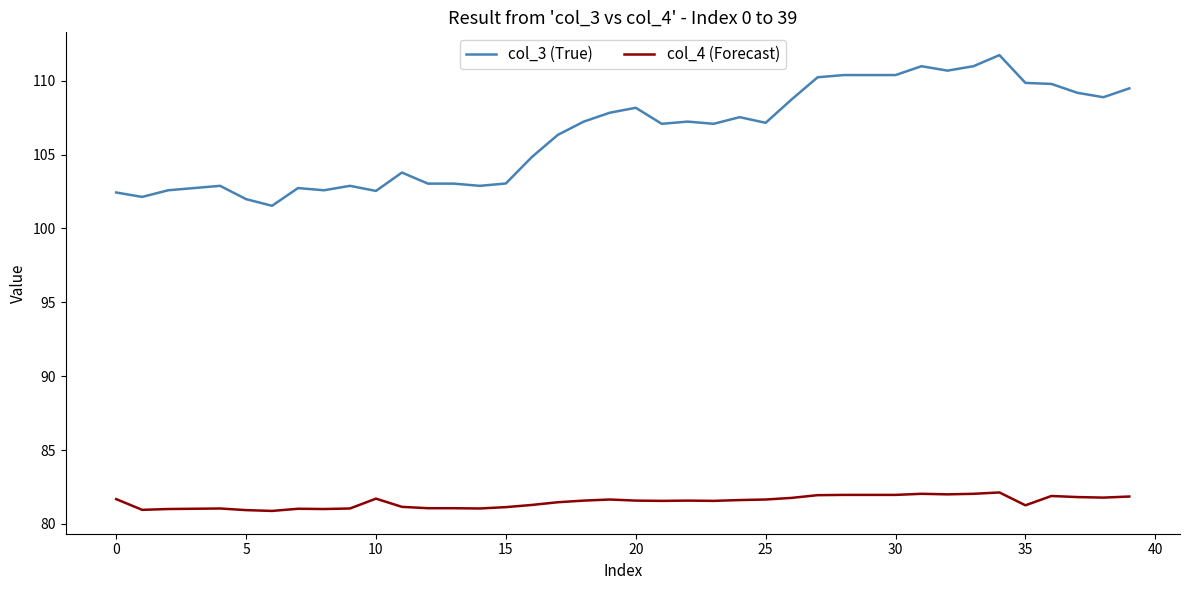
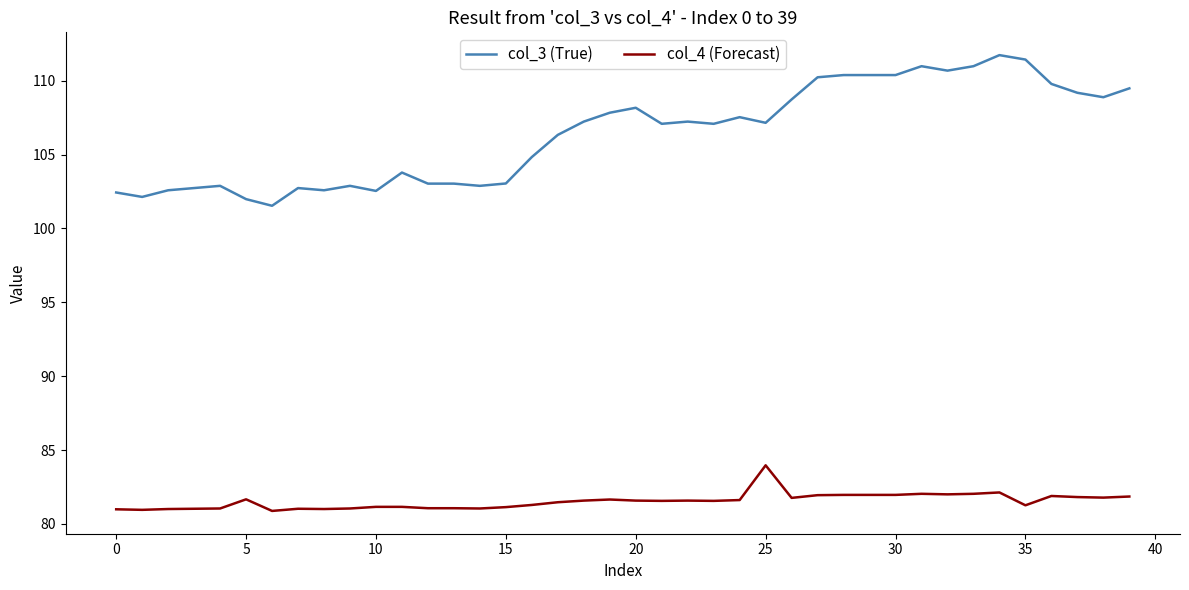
  {
    "col_3 (True)": {
      "0": 102.4,
      "5": 102.0,
      "10": 102.5,
      "15": 103.0,
      "20": 108.2,
      "25": 107.2,
      "30": 110.4,
-     "35": 109.9
+     "35": 111.4
    },
    "col_4 (Forecast)": {
-     "0": 81.7,
-     "5": 80.9,
-     "10": 81.7,
+     "0": 81.0,
+     "5": 81.7,
+     "10": 81.2,
      "15": 81.1,
      "20": 81.6,
-     "25": 81.7,
+     "25": 84.0,
      "30": 82.0,
      "35": 81.3
    }
  }
